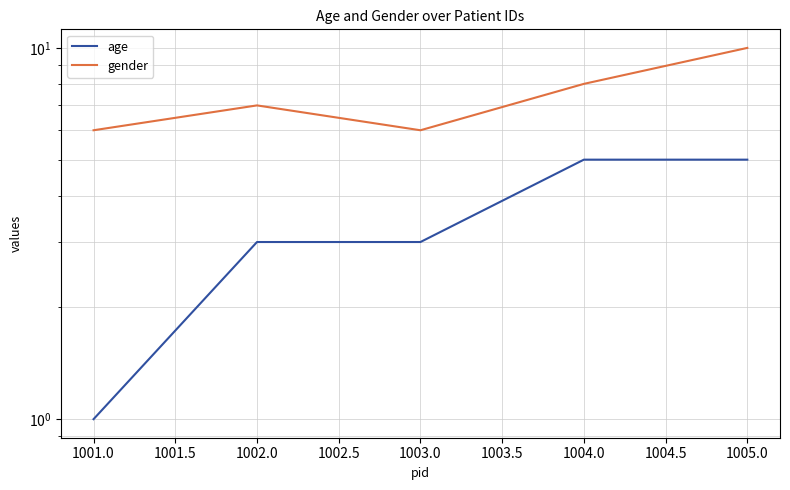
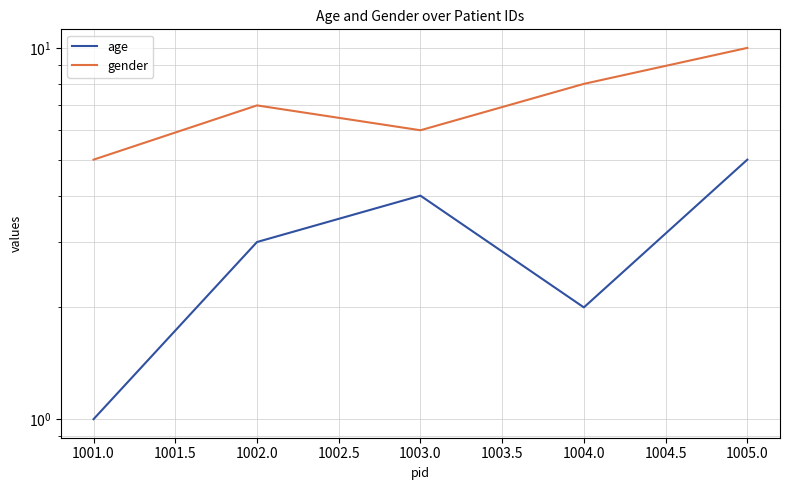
  {
    "age": {
      "1001.0": 1,
      "1002.0": 3,
-     "1003.0": 3,
-     "1004.0": 5,
+     "1003.0": 4,
+     "1004.0": 2,
      "1005.0": 5
    },
    "gender": {
-     "1001.0": 6,
+     "1001.0": 5,
      "1002.0": 7,
      "1003.0": 6,
      "1004.0": 8,
      "1005.0": 10
    }
  }
